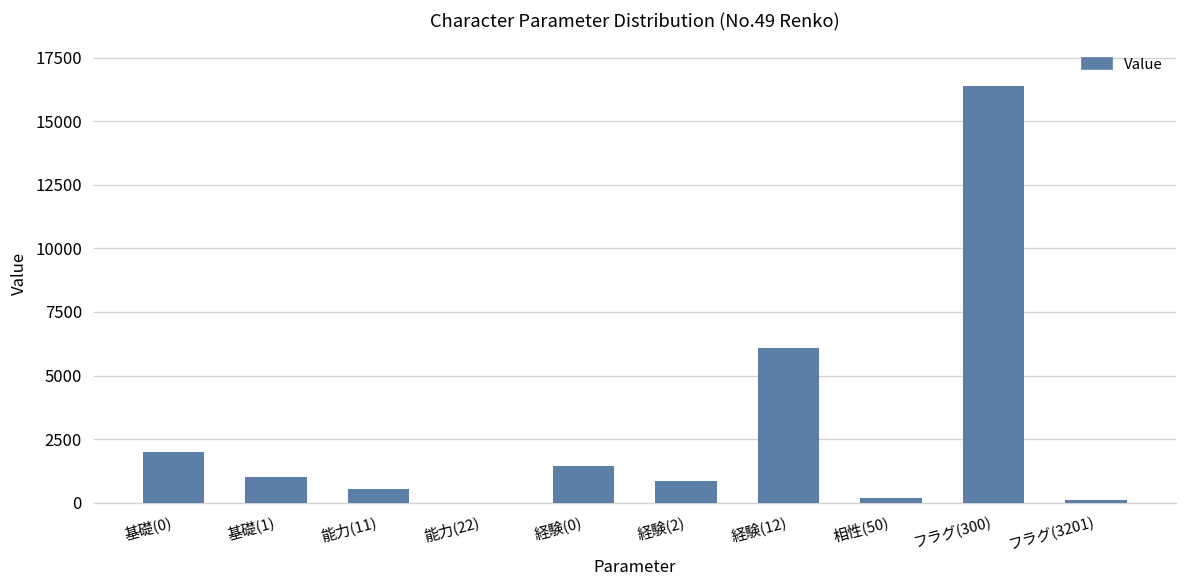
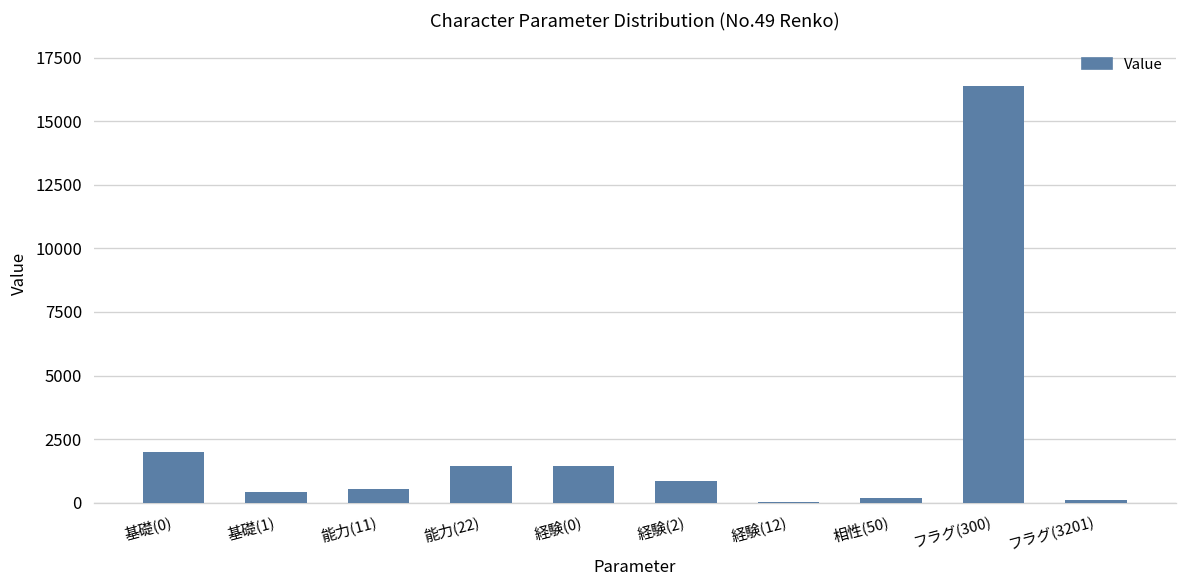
  {
    "基礎(0)": 2000,
-   "基礎(1)": 1000,
+   "基礎(1)": 400,
    "能力(11)": 500,
-   "能力(22)": 0,
+   "能力(22)": 1400,
    "経験(0)": 1400,
    "経験(2)": 800,
-   "経験(12)": 6100,
+   "経験(12)": 0,
    "相性(50)": 200,
    "フラグ(300)": 16400
  }
